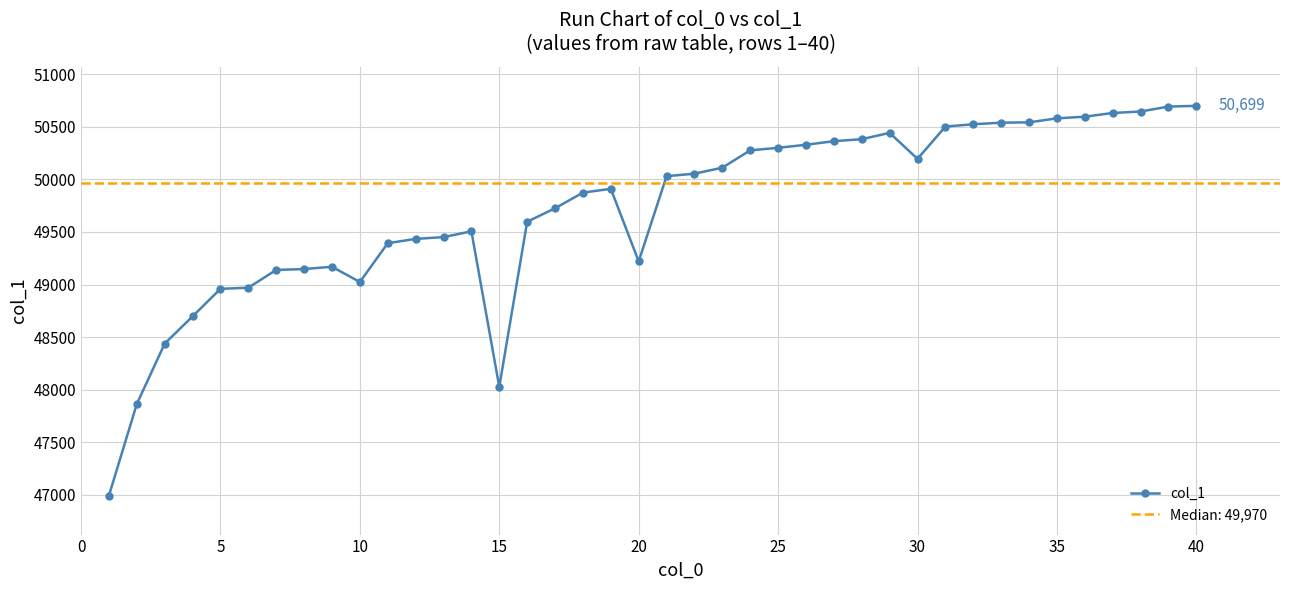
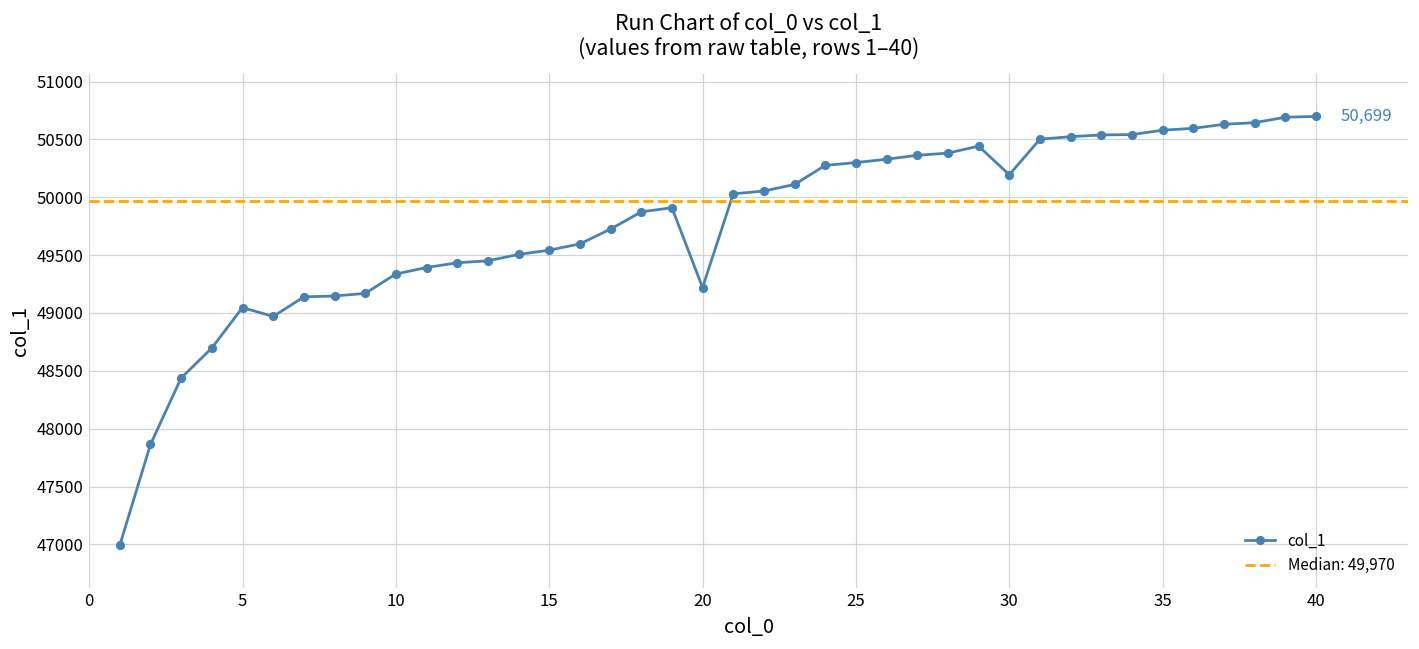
  {
-   "5": 48960,
-   "10": 49020,
-   "15": 48030,
+   "5": 49050,
+   "10": 49340,
+   "15": 49540,
    "20": 49220,
    "25": 50300,
    "30": 50200,
    "35": 50580
  }
